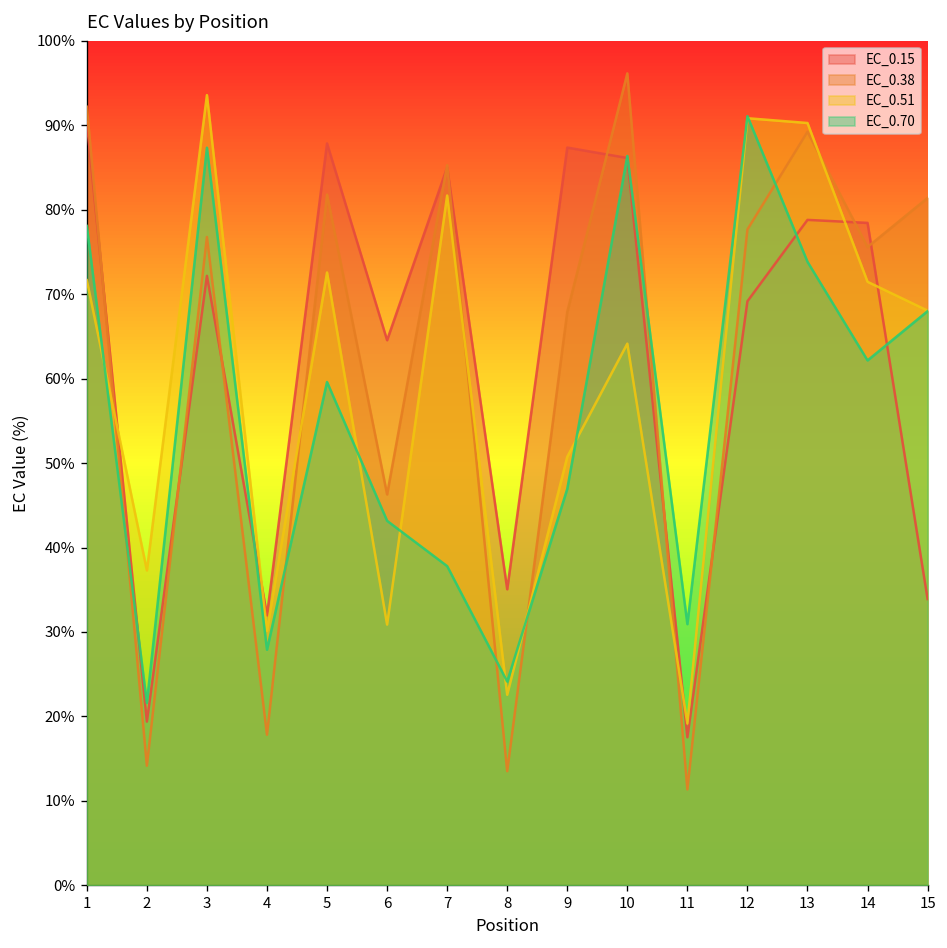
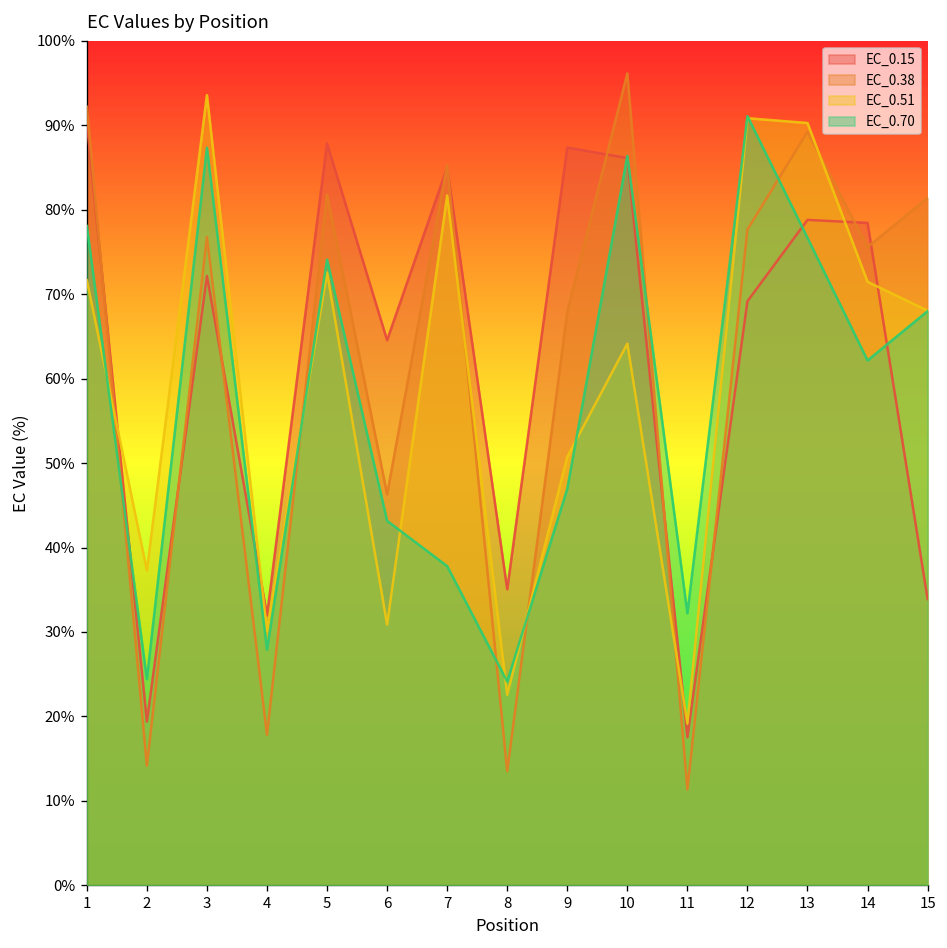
  {
    "EC_0.70": {
      "1": "78%",
-     "2": "22%",
+     "2": "24%",
      "3": "87%",
      "4": "28%",
-     "5": "60%",
+     "5": "74%",
      "6": "43%",
      "7": "38%",
      "8": "24%",
      "9": "47%",
-     "11": "31%",
-     "13": "74%",
+     "11": "32%",
+     "13": "77%",
      "14": "62%"
    }
  }
